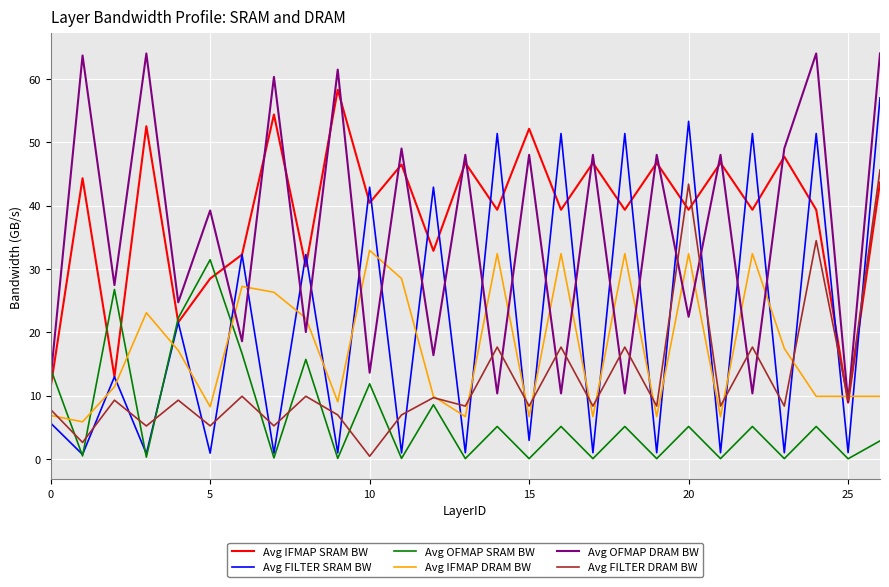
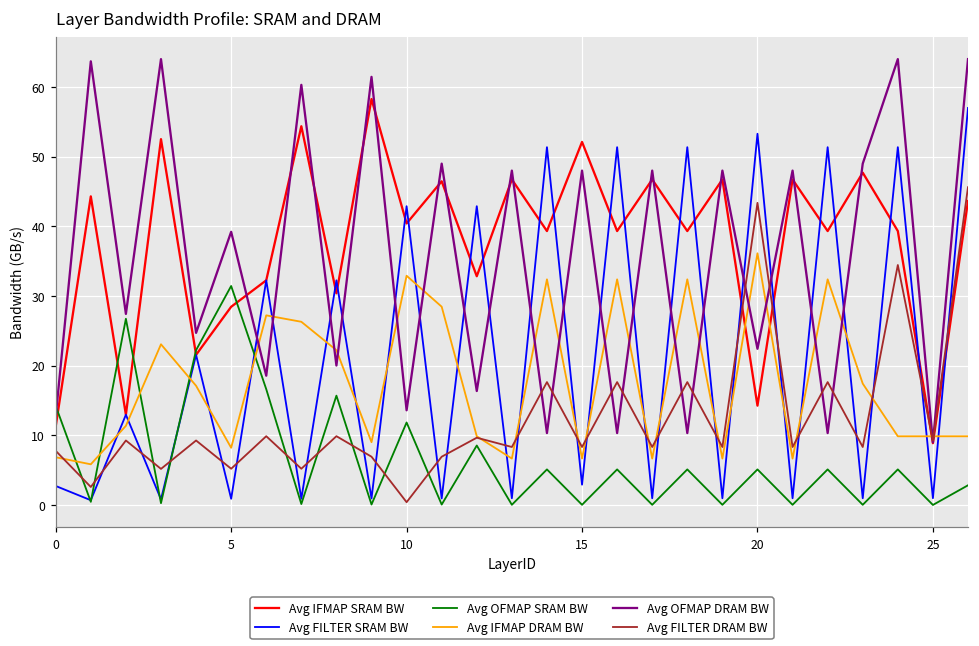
  {
    "Avg IFMAP SRAM BW": {
      "0": 11,
      "5": 28,
      "10": 40,
      "15": 52,
-     "20": 39
+     "20": 14
    },
    "Avg FILTER SRAM BW": {
-     "0": 6,
+     "0": 3,
      "5": 1,
      "10": 43,
      "15": 3,
      "20": 53,
      "25": 1
    },
    "Avg OFMAP SRAM BW": {
      "0": 14,
      "5": 31,
      "10": 12,
      "15": 0,
      "20": 5,
      "25": 0
    },
    "Avg IFMAP DRAM BW": {
      "0": 7,
      "5": 8,
      "10": 33,
      "15": 7,
-     "20": 32,
+     "20": 36,
      "25": 10
    },
    "Avg OFMAP DRAM BW": {
      "0": 13,
      "5": 39,
      "10": 14,
      "15": 48,
      "20": 22
    },
    "Avg FILTER DRAM BW": {
      "0": 8,
      "5": 5,
      "10": 0,
      "15": 8,
      "20": 43
    }
  }
